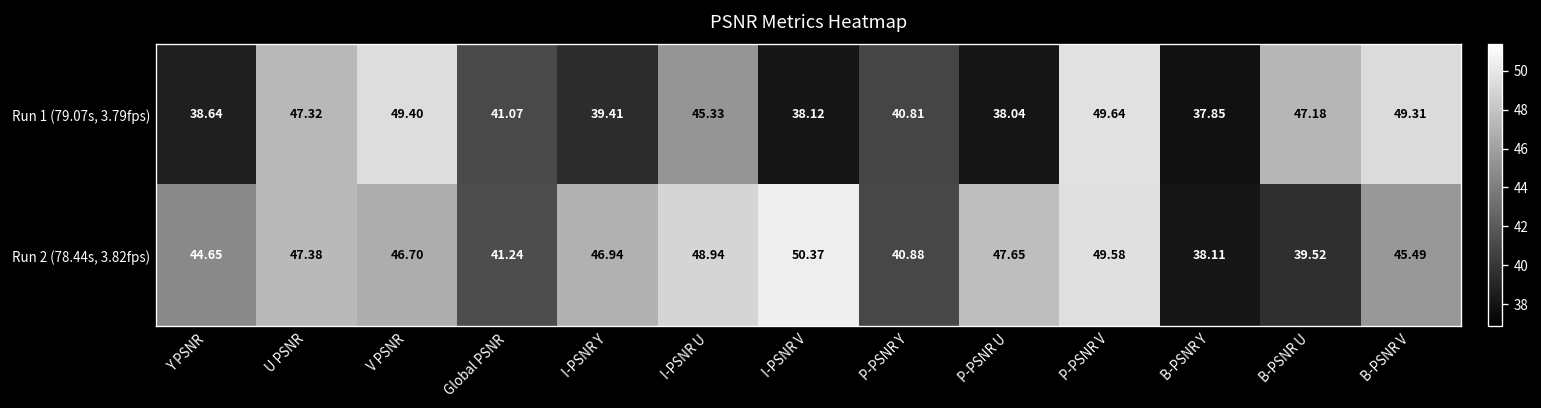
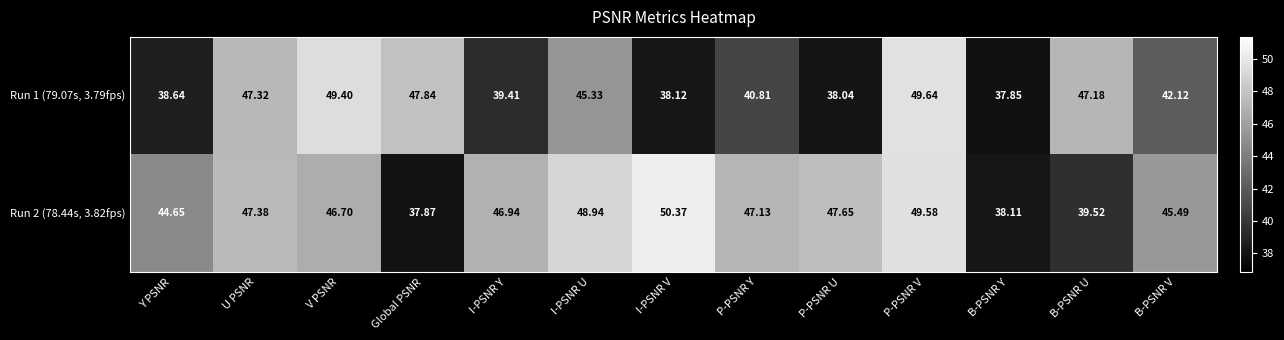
  {
    "Run 1 (79.07s, 3.79fps)": {
      "Y PSNR": 38.64,
      "U PSNR": 47.32,
      "V PSNR": 49.40,
-     "Global PSNR": 41.07,
+     "Global PSNR": 47.84,
      "I-PSNR Y": 39.41,
      "I-PSNR U": 45.33,
      "I-PSNR V": 38.12,
      "P-PSNR Y": 40.81,
      "P-PSNR U": 38.04,
      "P-PSNR V": 49.64,
      "B-PSNR Y": 37.85,
      "B-PSNR U": 47.18,
-     "B-PSNR V": 49.31
+     "B-PSNR V": 42.12
    },
    "Run 2 (78.44s, 3.82fps)": {
      "Y PSNR": 44.65,
      "U PSNR": 47.38,
      "V PSNR": 46.70,
-     "Global PSNR": 41.24,
+     "Global PSNR": 37.87,
      "I-PSNR Y": 46.94,
      "I-PSNR U": 48.94,
      "I-PSNR V": 50.37,
-     "P-PSNR Y": 40.88,
+     "P-PSNR Y": 47.13,
      "P-PSNR U": 47.65,
      "P-PSNR V": 49.58,
      "B-PSNR Y": 38.11,
      "B-PSNR U": 39.52,
      "B-PSNR V": 45.49
    }
  }
